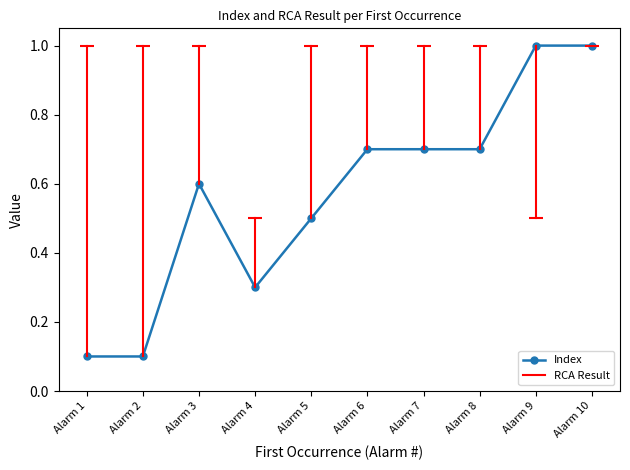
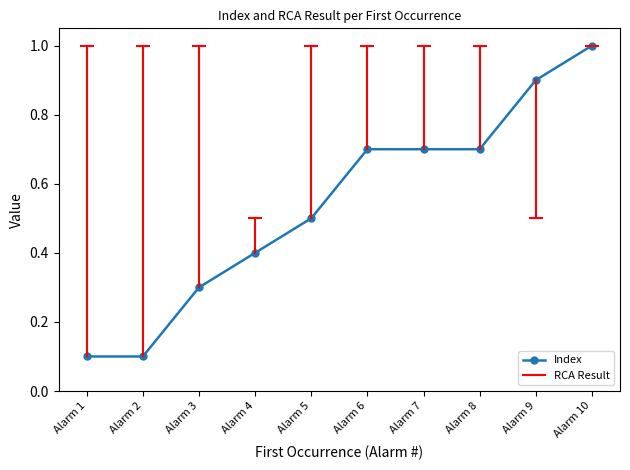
  {
    "Index": {
-     "Alarm 3": 0.60,
-     "Alarm 4": 0.30,
-     "Alarm 9": 1.00
+     "Alarm 3": 0.30,
+     "Alarm 4": 0.40,
+     "Alarm 9": 0.90
    }
  }
